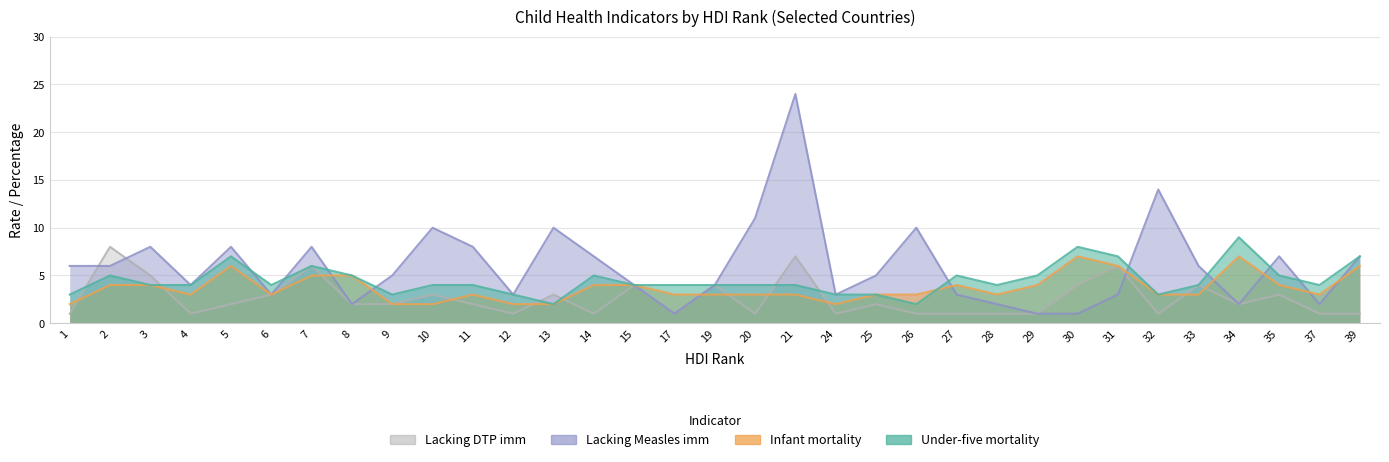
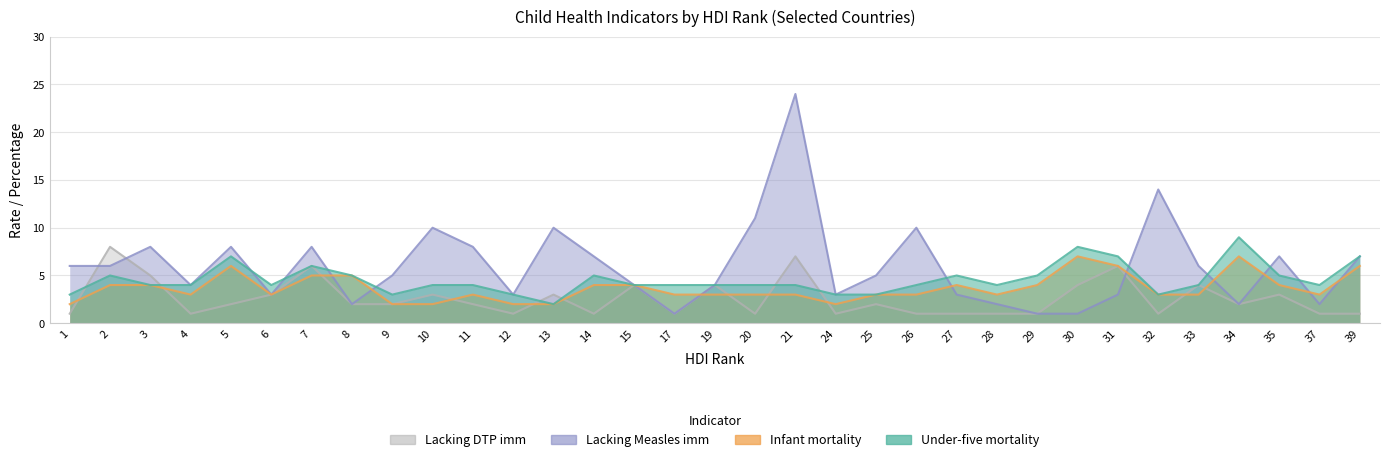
  {
    "Infant mortality": {
      "1": 2,
      "2": 4,
      "4": 3,
      "5": 6,
      "7": 5,
      "10": 2,
      "11": 3,
      "12": 2,
      "14": 4,
      "17": 3,
      "19": 3,
      "20": 3,
      "21": 3,
      "24": 2,
      "26": 3,
      "27": 4,
      "28": 3,
      "29": 4,
      "30": 7,
      "33": 3,
      "34": 7,
      "35": 4,
      "37": 3,
      "39": 6
    },
    "Under-five mortality": {
      "1": 3,
      "2": 5,
      "5": 7,
      "6": 4,
      "9": 3,
      "10": 4,
      "11": 4,
      "14": 5,
      "17": 4,
      "20": 4,
      "21": 4,
-     "26": 2,
+     "26": 4,
      "27": 5,
      "28": 4,
      "29": 5,
      "30": 8,
      "31": 7,
      "34": 9,
      "35": 5,
      "37": 4
    }
  }
